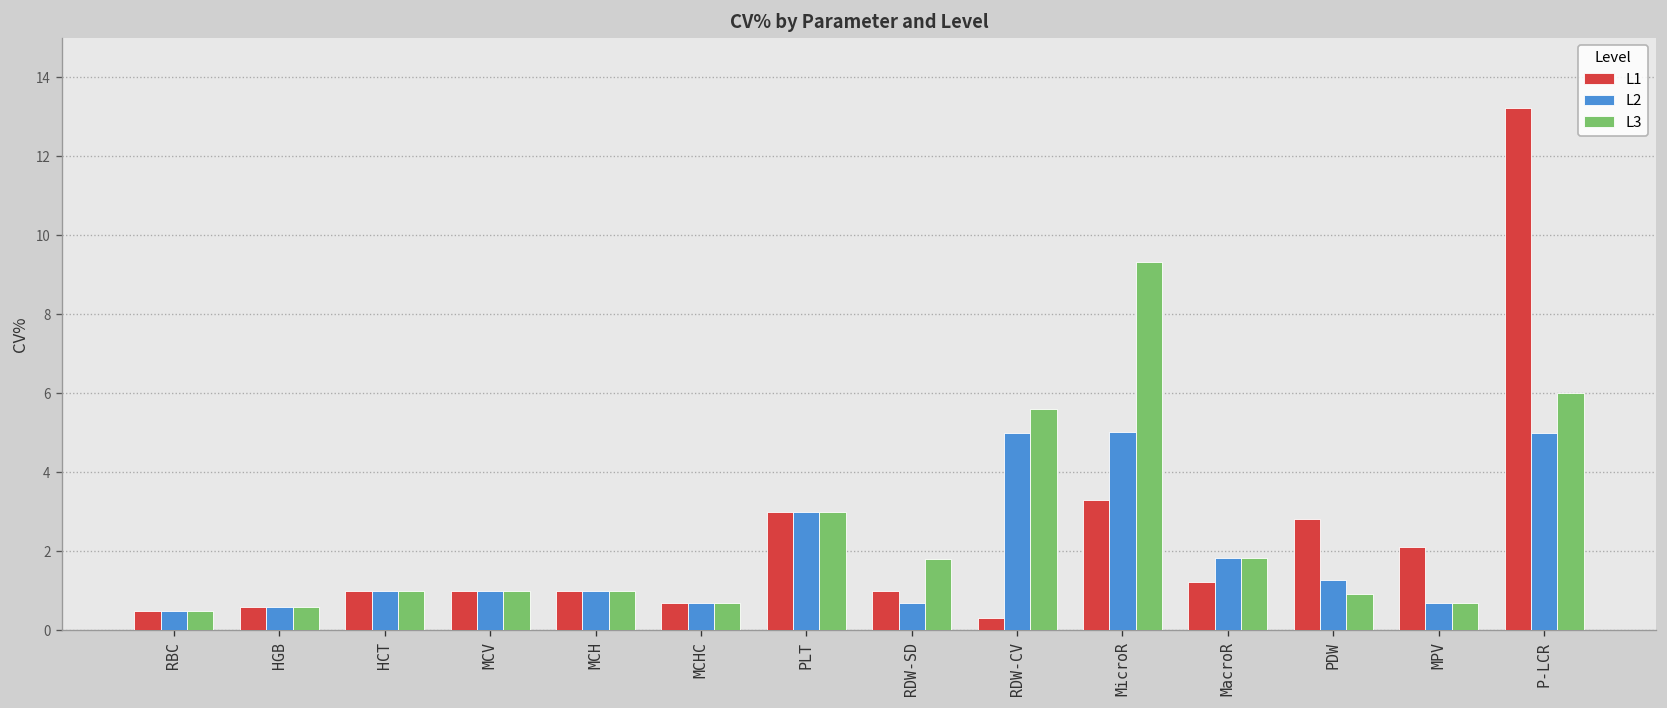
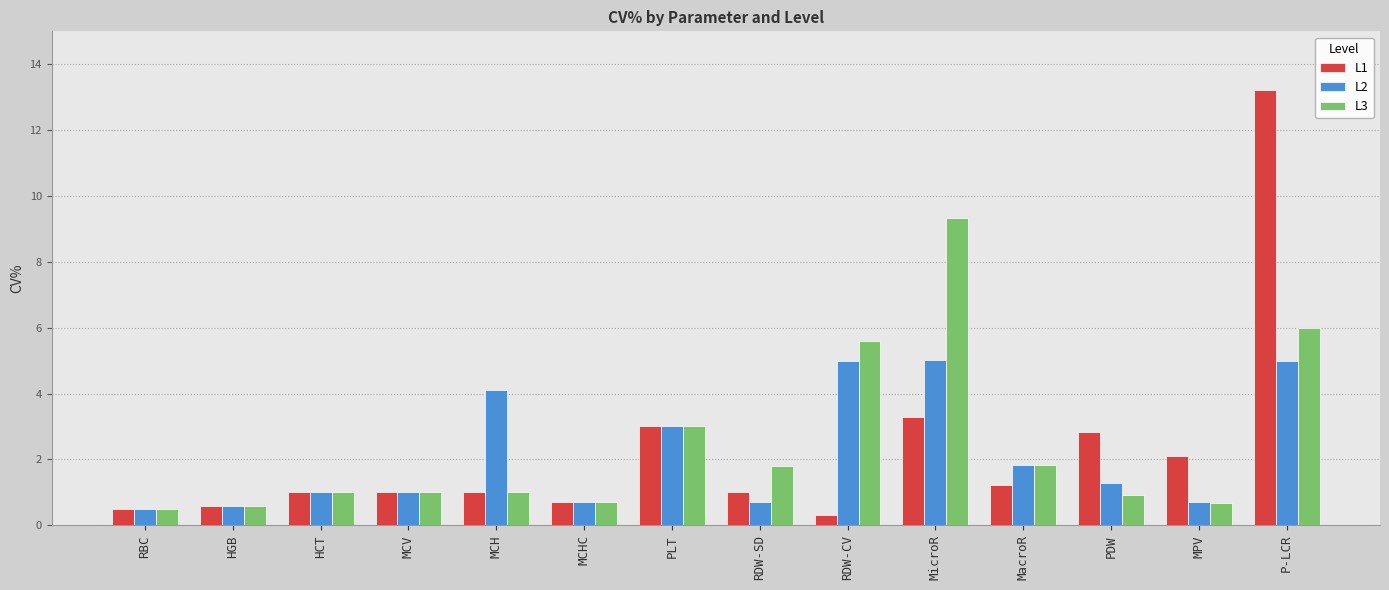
  {
    "L1": {
      "RBC": 0.5,
      "HGB": 0.6,
      "HCT": 1.0,
      "MCV": 1.0,
      "MCH": 1.0,
      "MCHC": 0.7,
      "PLT": 3.0,
      "RDW-SD": 1.0,
      "RDW-CV": 0.3,
      "MicroR": 3.3,
      "MacroR": 1.2,
      "PDW": 2.8,
      "MPV": 2.1,
      "P-LCR": 13.2
    },
    "L2": {
      "RBC": 0.5,
      "HGB": 0.6,
      "HCT": 1.0,
      "MCV": 1.0,
-     "MCH": 1.0,
+     "MCH": 4.1,
      "MCHC": 0.7,
      "PLT": 3.0,
      "RDW-SD": 0.7,
      "RDW-CV": 5.0,
      "MicroR": 5.0,
      "MacroR": 1.8,
      "PDW": 1.3,
      "MPV": 0.7,
      "P-LCR": 5.0
    },
    "L3": {
      "RBC": 0.5,
      "HGB": 0.6,
      "HCT": 1.0,
      "MCV": 1.0,
      "MCH": 1.0,
      "MCHC": 0.7,
      "PLT": 3.0,
      "RDW-SD": 1.8,
      "RDW-CV": 5.6,
      "MicroR": 9.3,
      "MacroR": 1.8,
      "PDW": 0.9,
      "MPV": 0.7,
      "P-LCR": 6.0
    }
  }
